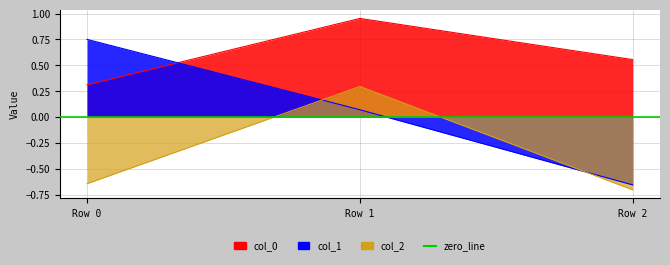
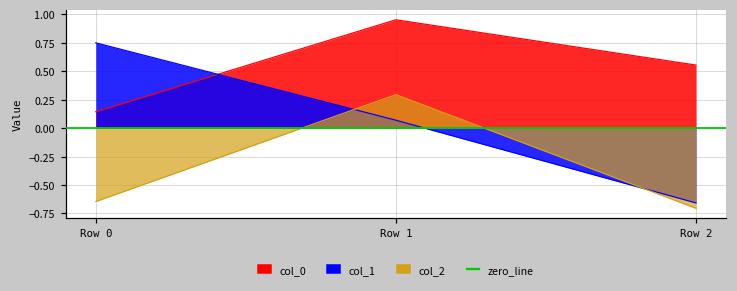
  {
    "col_0": {
-     "Row 0": 0.31,
+     "Row 0": 0.14,
      "Row 1": 0.95,
      "Row 2": 0.55
    }
  }
